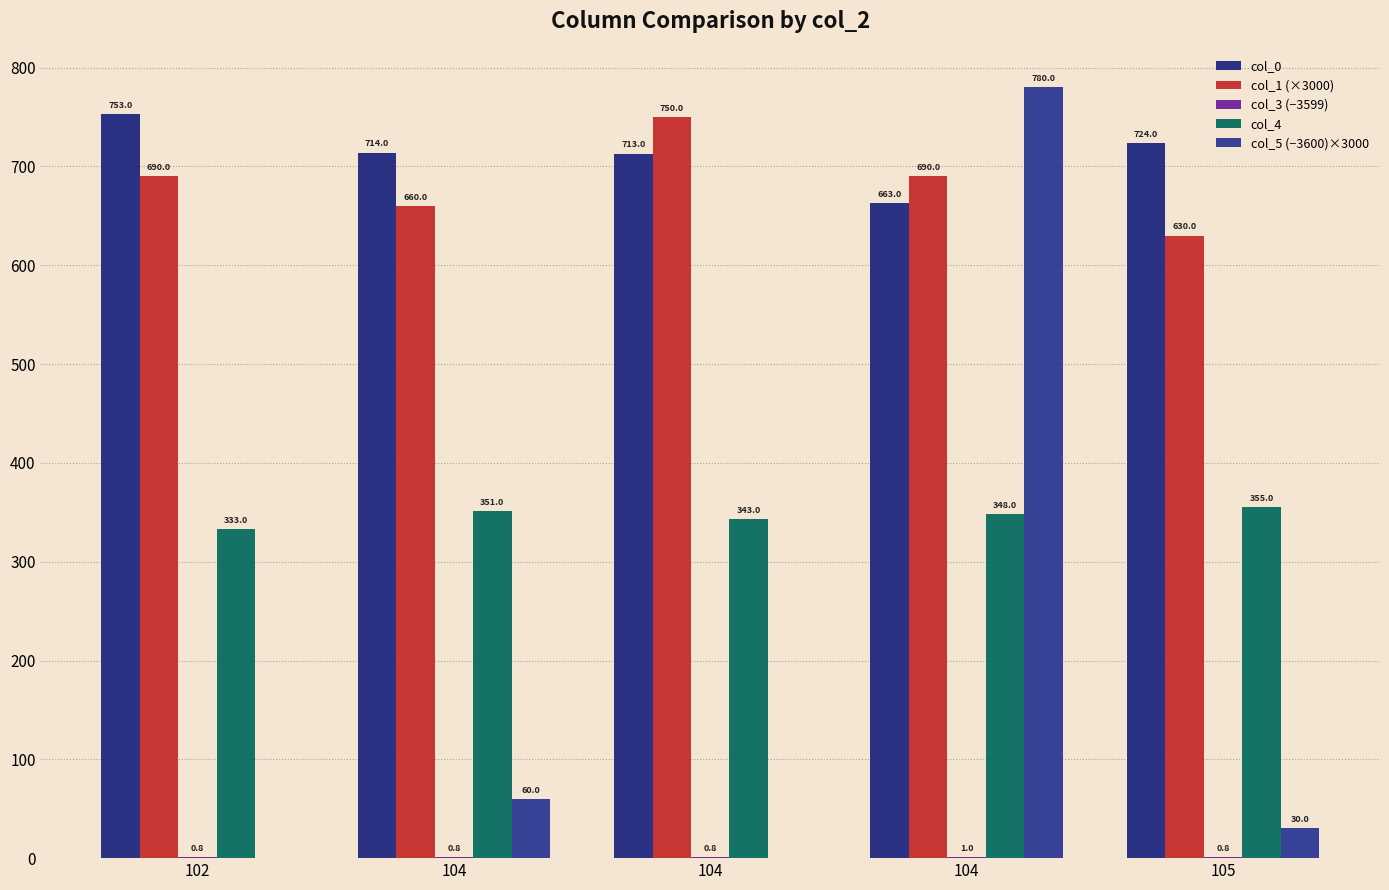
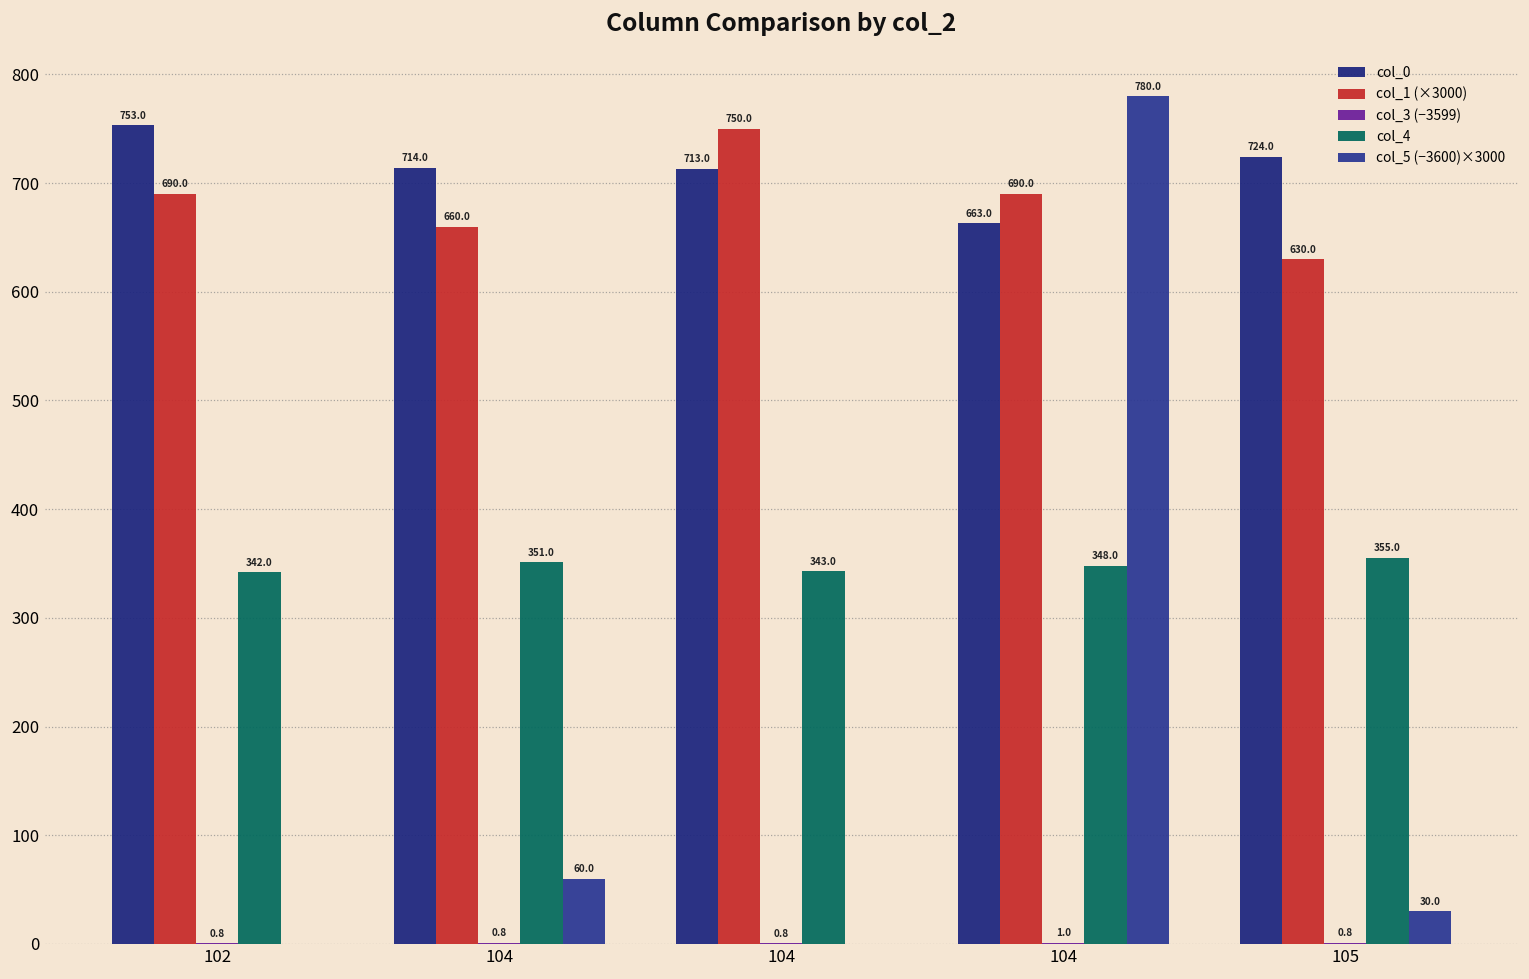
  {
    "col_1 (×3000)": {
      "102": 690.0,
      "105": 630.0
    },
    "col_3 (−3599)": {
      "102": 0.8,
      "105": 0.8
    },
    "col_4": {
-     "102": 333.0,
+     "102": 342.0,
      "105": 355.0
    }
  }
